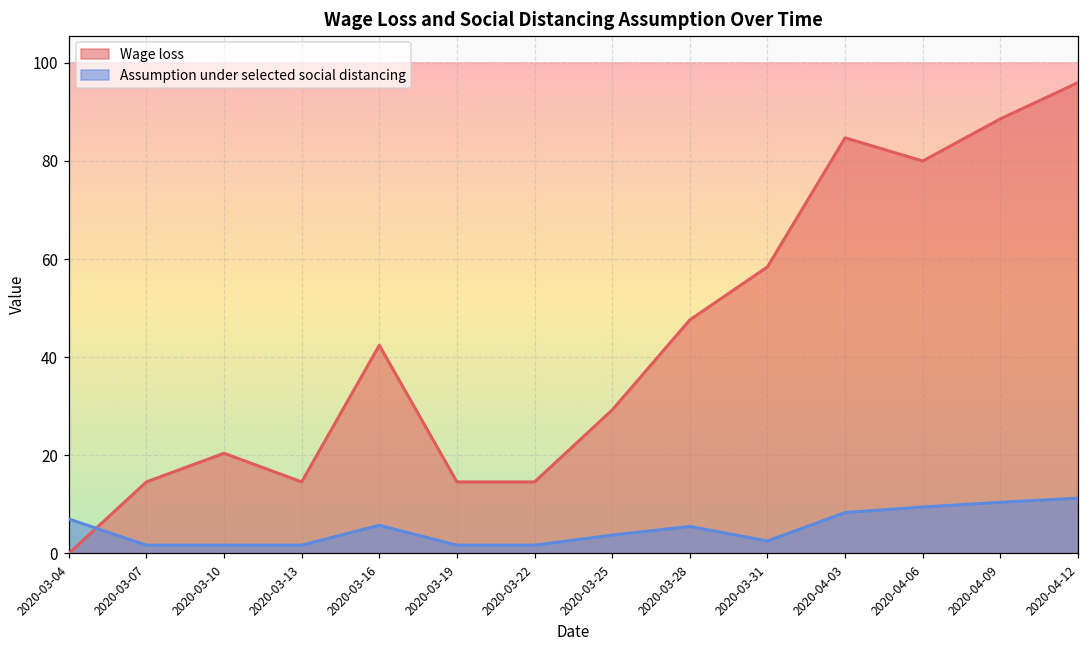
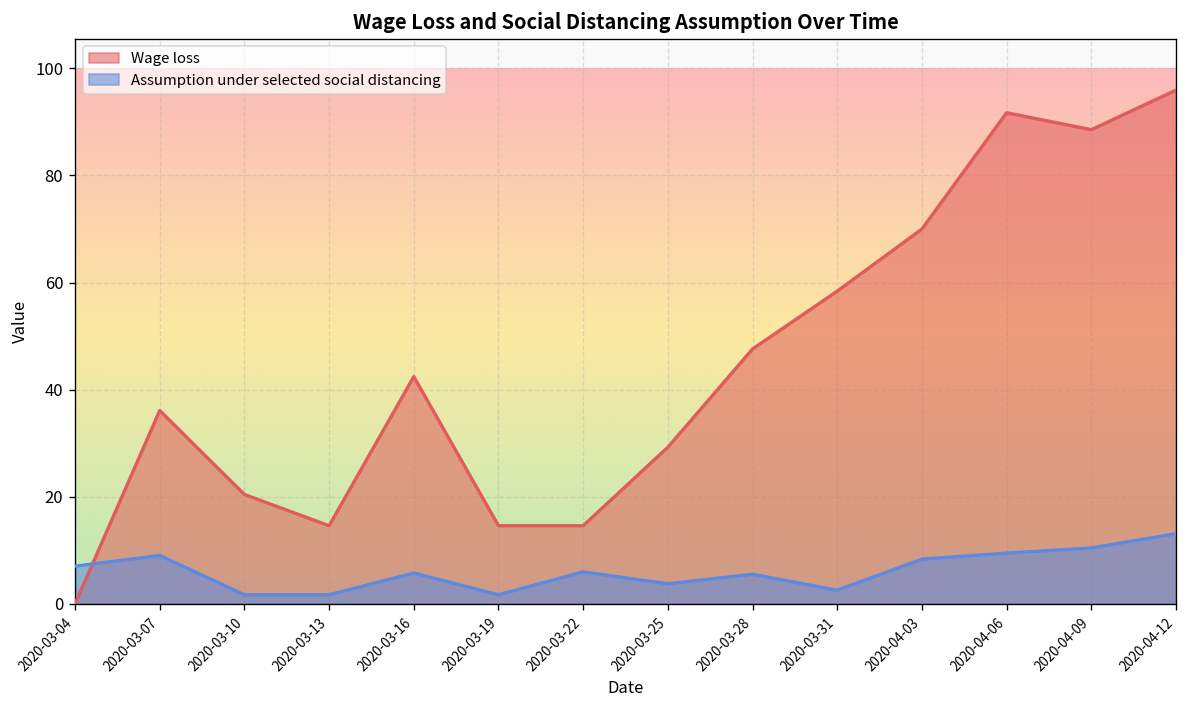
  {
    "Wage loss": {
      "2020-03-04": 0,
-     "2020-03-07": 15,
+     "2020-03-07": 36,
      "2020-03-10": 20,
      "2020-03-13": 15,
      "2020-03-16": 42,
      "2020-03-19": 15,
      "2020-03-22": 15,
      "2020-03-25": 29,
      "2020-03-28": 48,
      "2020-03-31": 58,
-     "2020-04-03": 85,
-     "2020-04-06": 80,
+     "2020-04-03": 70,
+     "2020-04-06": 92,
      "2020-04-09": 89,
      "2020-04-12": 96
    },
    "Assumption under selected social distancing": {
      "2020-03-04": 7,
-     "2020-03-07": 2,
+     "2020-03-07": 9,
      "2020-03-10": 2,
      "2020-03-13": 2,
      "2020-03-16": 6,
      "2020-03-19": 2,
-     "2020-03-22": 2,
+     "2020-03-22": 6,
      "2020-03-25": 4,
      "2020-03-28": 6,
      "2020-03-31": 3,
      "2020-04-03": 8,
      "2020-04-06": 9,
      "2020-04-09": 10,
-     "2020-04-12": 11
+     "2020-04-12": 13
    }
  }
